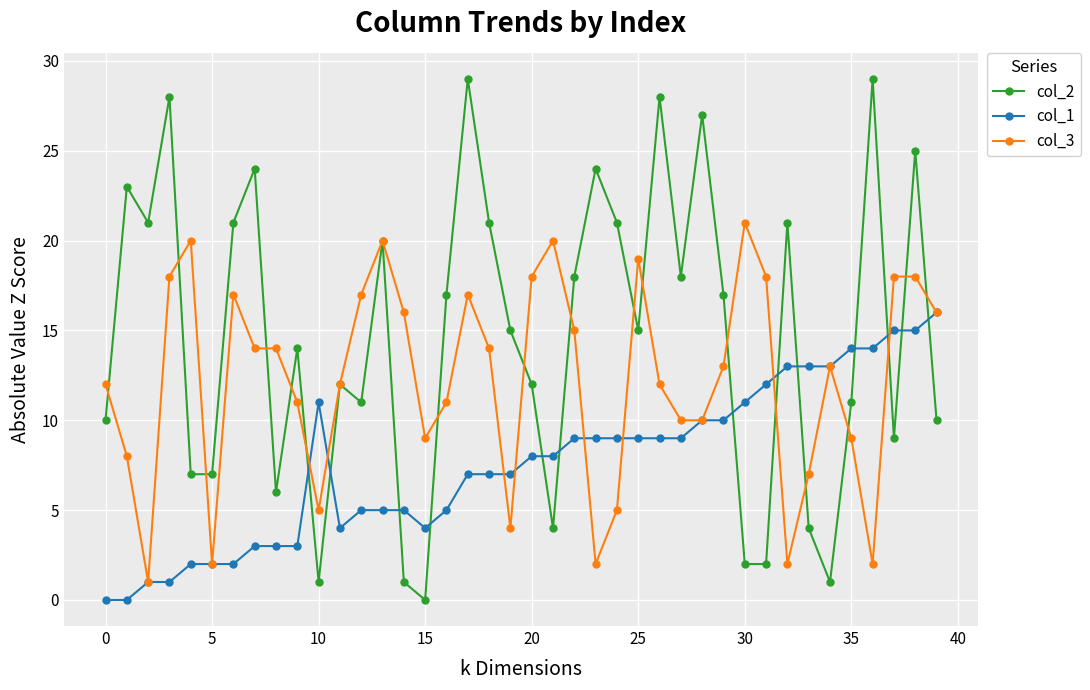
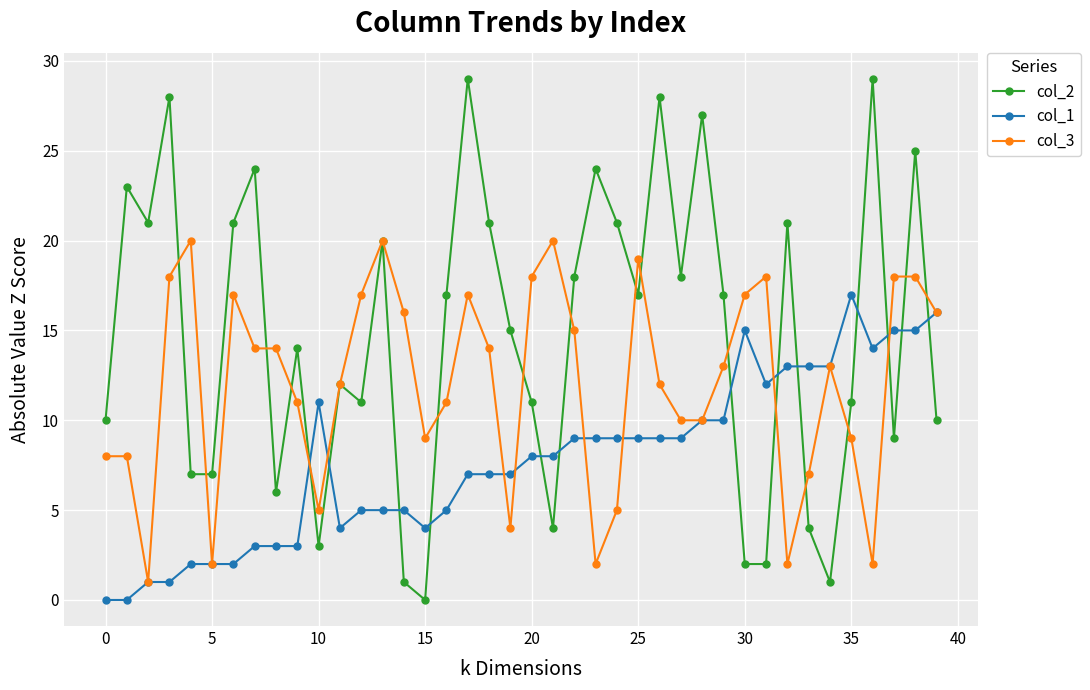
  {
    "col_2": {
      "0": 10,
      "5": 7,
-     "10": 1,
+     "10": 3,
      "15": 0,
-     "20": 12,
-     "25": 15,
+     "20": 11,
+     "25": 17,
      "30": 2,
      "35": 11
    },
    "col_1": {
      "0": 0,
      "10": 11,
      "15": 4,
      "20": 8,
      "25": 9,
-     "30": 11,
-     "35": 14
+     "30": 15,
+     "35": 17
    },
    "col_3": {
-     "0": 12,
+     "0": 8,
      "10": 5,
      "15": 9,
      "20": 18,
      "25": 19,
-     "30": 21,
+     "30": 17,
      "35": 9
    }
  }
